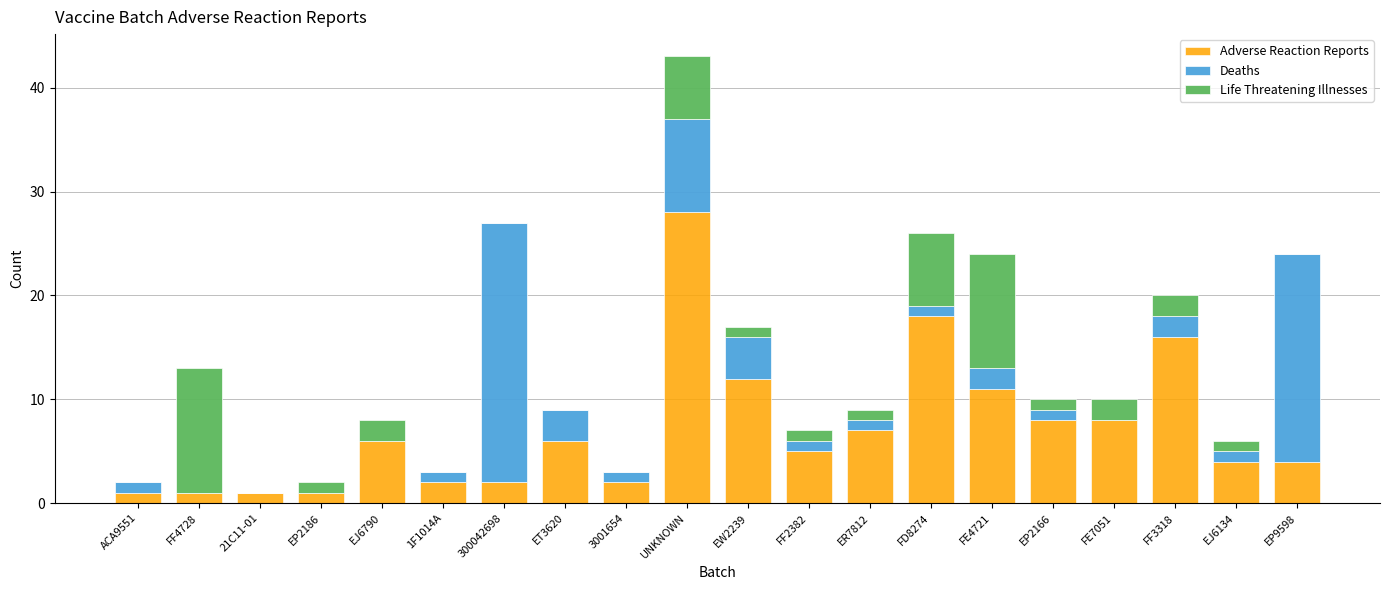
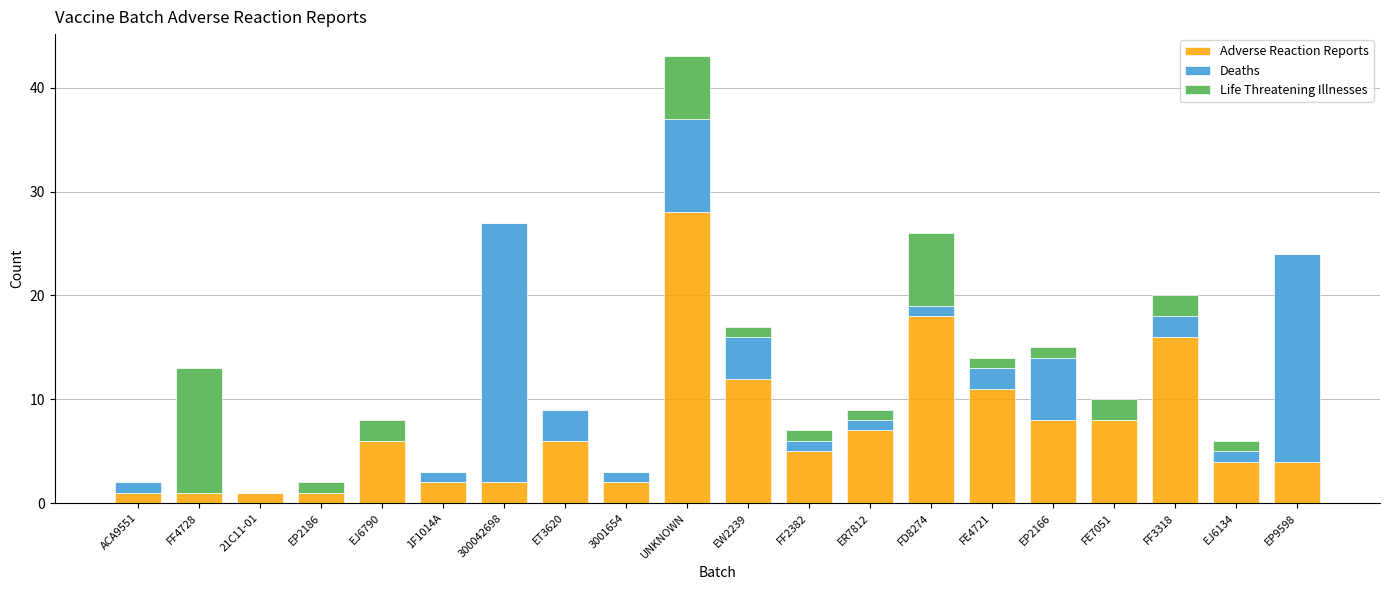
  {
    "Adverse Reaction Reports": {
      "ACA9551": 1,
      "FF4728": 1,
      "21C11-01": 1,
      "EP2186": 1,
      "EJ6790": 6,
      "1F1014A": 2,
      "300042698": 2,
      "ET3620": 6,
      "3001654": 2,
      "UNKNOWN": 28,
      "EW2239": 12,
      "FF2382": 5,
      "ER7812": 7,
      "FD8274": 18,
      "FE4721": 11,
      "EP2166": 8,
      "FE7051": 8,
      "FF3318": 16,
      "EJ6134": 4,
      "EP9598": 4
    },
    "Deaths": {
      "ACA9551": 1,
      "FF4728": 0,
      "21C11-01": 0,
      "EP2186": 0,
      "EJ6790": 0,
      "1F1014A": 1,
      "300042698": 25,
      "ET3620": 3,
      "3001654": 1,
      "UNKNOWN": 9,
      "EW2239": 4,
      "FF2382": 1,
      "ER7812": 1,
      "FD8274": 1,
      "FE4721": 2,
-     "EP2166": 1,
+     "EP2166": 6,
      "FE7051": 0,
      "FF3318": 2,
      "EJ6134": 1,
      "EP9598": 20
    },
    "Life Threatening Illnesses": {
      "ACA9551": 0,
      "FF4728": 12,
      "21C11-01": 0,
      "EP2186": 1,
      "EJ6790": 2,
      "1F1014A": 0,
      "300042698": 0,
      "ET3620": 0,
      "3001654": 0,
      "UNKNOWN": 6,
      "EW2239": 1,
      "FF2382": 1,
      "ER7812": 1,
      "FD8274": 7,
-     "FE4721": 11,
+     "FE4721": 1,
      "EP2166": 1,
      "FE7051": 2,
      "FF3318": 2,
      "EJ6134": 1,
      "EP9598": 0
    }
  }
